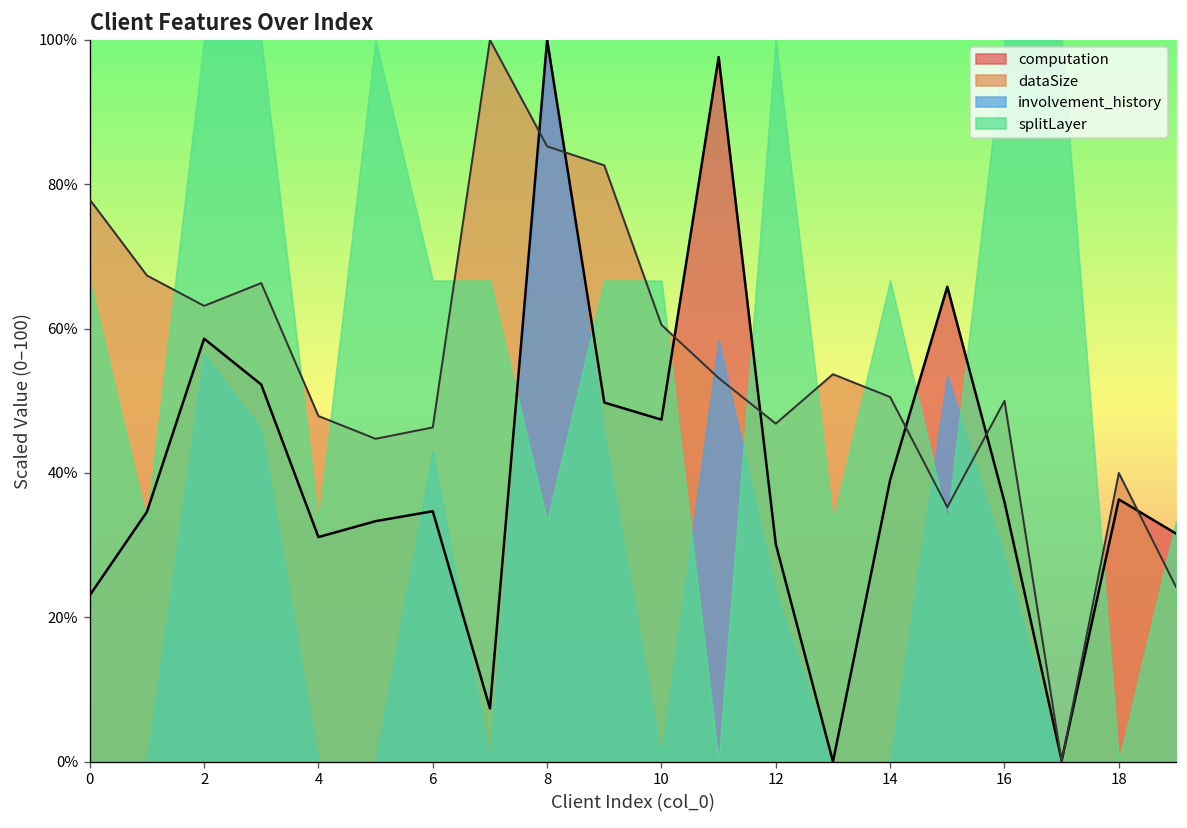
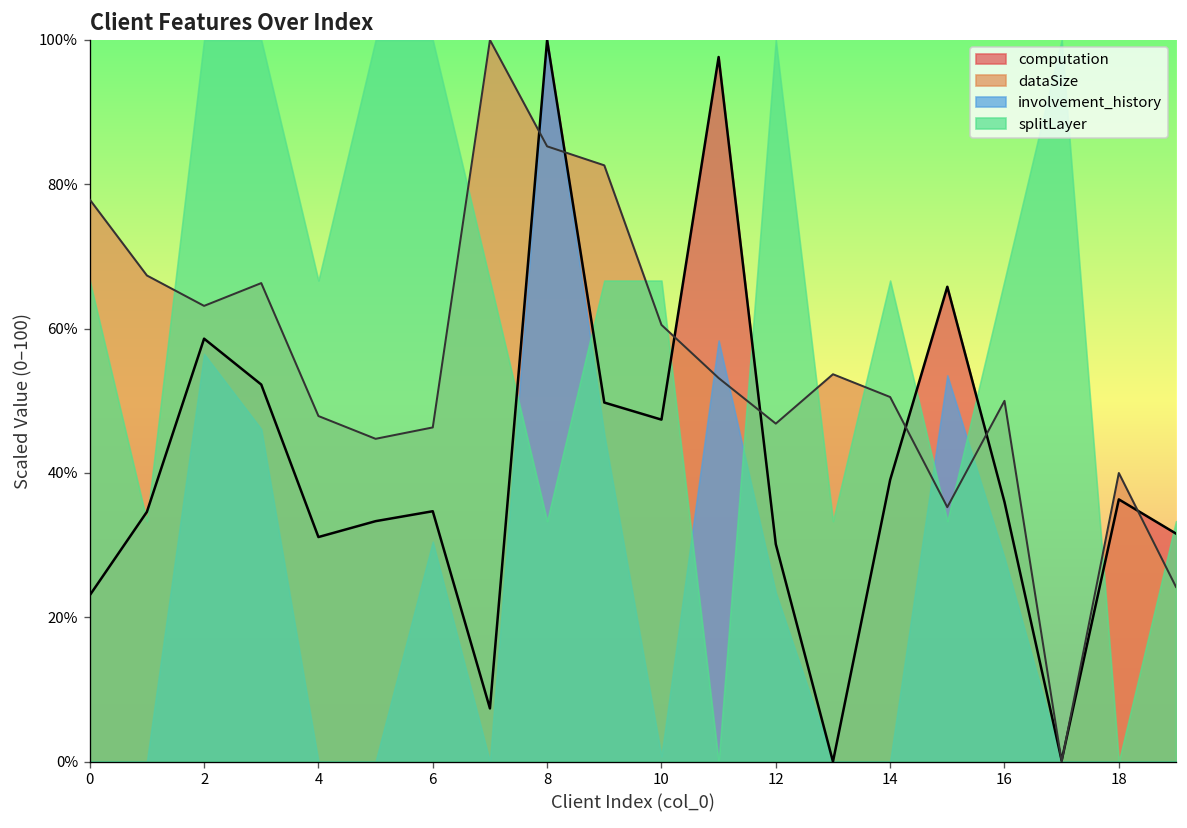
  {
    "involvement_history": {
      "0": "0%",
      "2": "57%",
      "4": "0%",
-     "6": "43%",
+     "6": "30%",
      "10": "1%",
      "12": "23%",
      "14": "0%",
      "16": "28%"
    },
    "splitLayer": {
      "0": "67%",
      "2": "100%",
-     "4": "33%",
-     "6": "67%",
+     "4": "67%",
+     "6": "100%",
      "8": "33%",
      "10": "67%",
      "12": "100%",
      "14": "67%",
-     "16": "100%"
+     "16": "67%"
    }
  }
